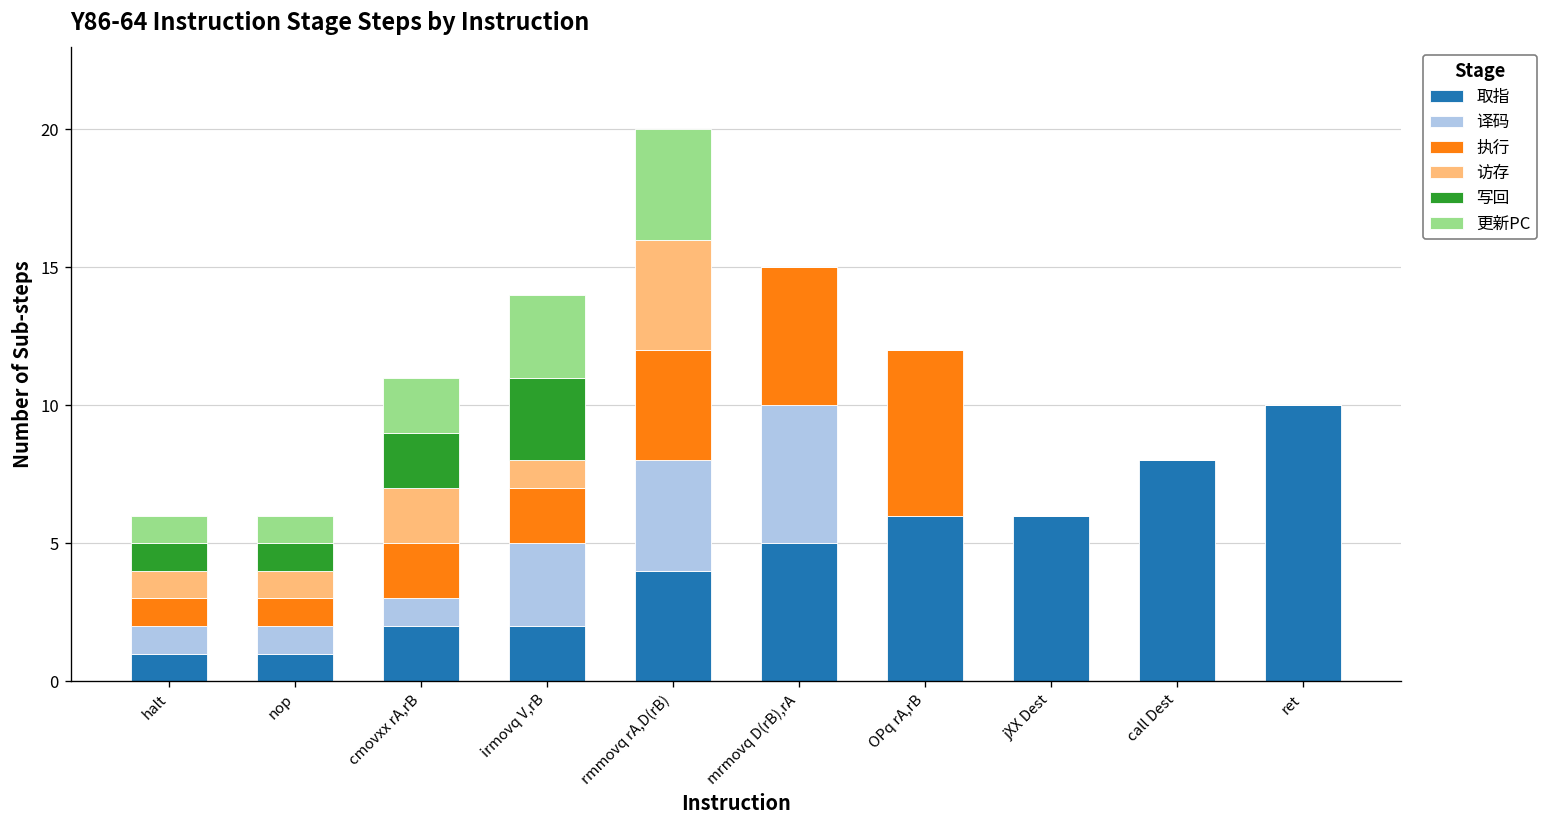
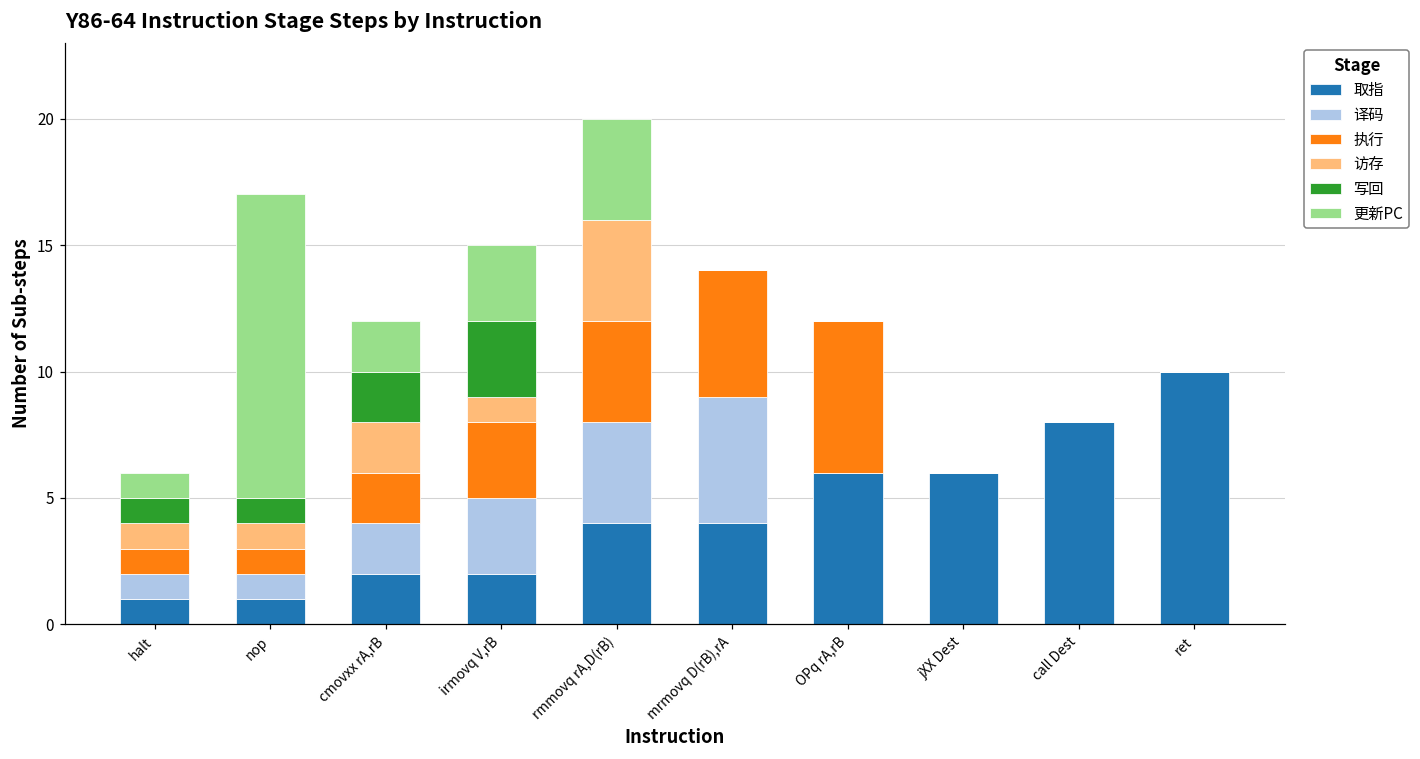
  {
    "取指": {
      "halt": 1,
      "nop": 1,
      "cmovxx rA,rB": 2,
      "irmovq V,rB": 2,
      "rmmovq rA,D(rB)": 4,
-     "mrmovq D(rB),rA": 5,
+     "mrmovq D(rB),rA": 4,
      "OPq rA,rB": 6,
      "jXX Dest": 6,
      "call Dest": 8,
      "ret": 10
    },
    "译码": {
-     "cmovxx rA,rB": 1
+     "cmovxx rA,rB": 2
    },
    "执行": {
      "halt": 1,
      "nop": 1,
      "cmovxx rA,rB": 2,
-     "irmovq V,rB": 2,
+     "irmovq V,rB": 3,
      "rmmovq rA,D(rB)": 4,
      "mrmovq D(rB),rA": 5,
      "OPq rA,rB": 6,
      "jXX Dest": 0,
      "call Dest": 0,
      "ret": 0
    },
    "访存": {
      "halt": 1,
      "nop": 1,
      "cmovxx rA,rB": 2,
      "irmovq V,rB": 1,
      "rmmovq rA,D(rB)": 4,
      "mrmovq D(rB),rA": 0,
      "OPq rA,rB": 0,
      "jXX Dest": 0,
      "call Dest": 0,
      "ret": 0
    },
    "写回": {
      "halt": 1,
      "nop": 1,
      "cmovxx rA,rB": 2,
      "irmovq V,rB": 3,
      "rmmovq rA,D(rB)": 0,
      "mrmovq D(rB),rA": 0,
      "OPq rA,rB": 0,
      "jXX Dest": 0,
      "call Dest": 0,
      "ret": 0
    },
    "更新PC": {
      "halt": 1,
-     "nop": 1,
+     "nop": 12,
      "cmovxx rA,rB": 2,
      "irmovq V,rB": 3,
      "rmmovq rA,D(rB)": 4,
      "mrmovq D(rB),rA": 0,
      "OPq rA,rB": 0,
      "jXX Dest": 0,
      "call Dest": 0,
      "ret": 0
    }
  }
